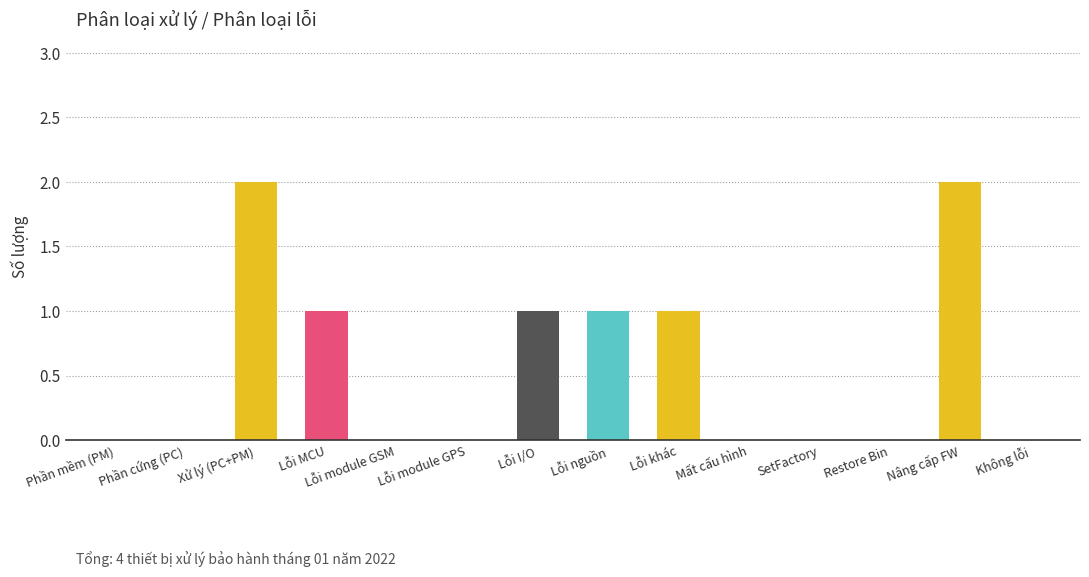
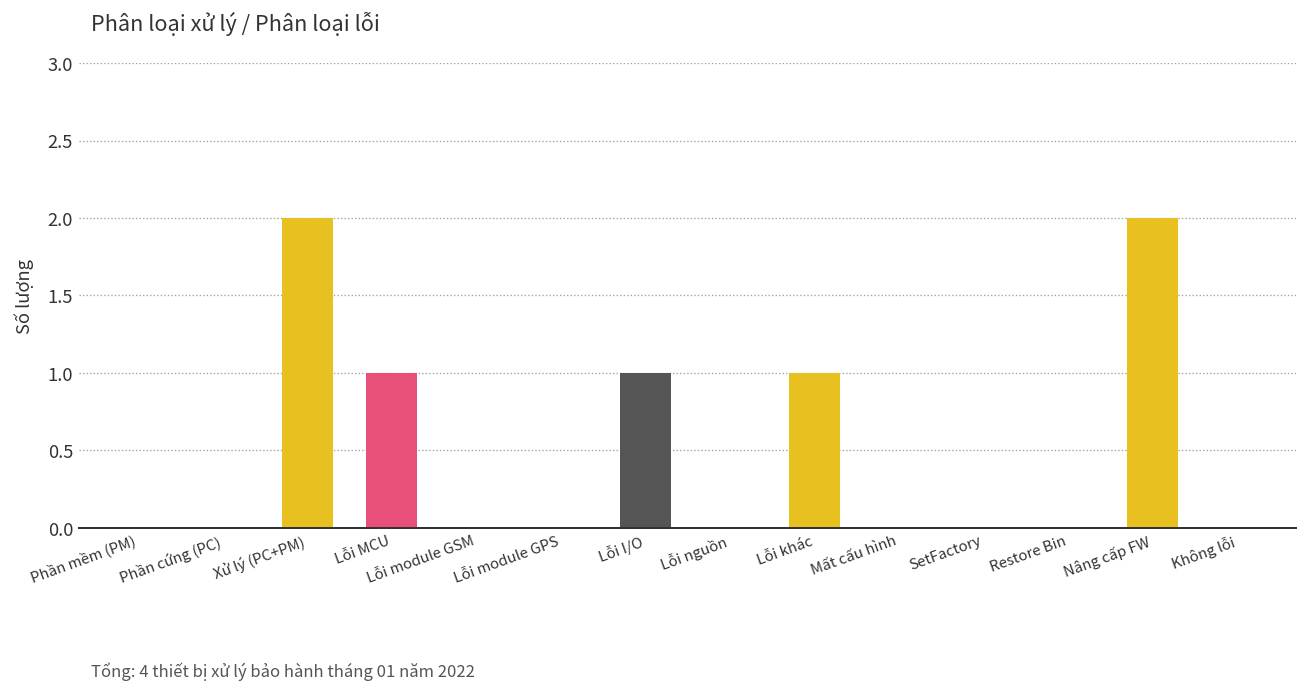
  {
    "Phần mềm (PM)": 0,
    "Phần cứng (PC)": 0,
    "Xử lý (PC+PM)": 2,
    "Lỗi MCU": 1,
    "Lỗi module GSM": 0,
    "Lỗi module GPS": 0,
    "Lỗi I/O": 1,
-   "Lỗi nguồn": 1,
+   "Lỗi nguồn": 0,
    "Lỗi khác": 1,
    "Mất cấu hình": 0,
    "SetFactory": 0,
    "Restore Bin": 0,
    "Nâng cấp FW": 2,
    "Không lỗi": 0
  }
